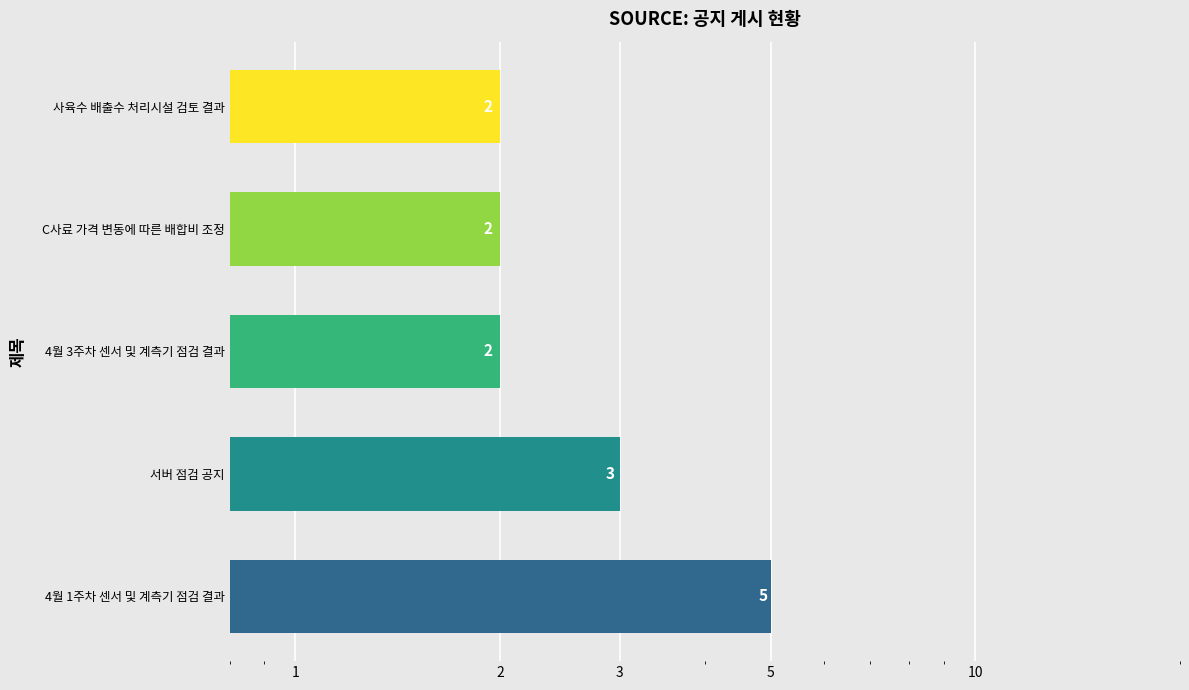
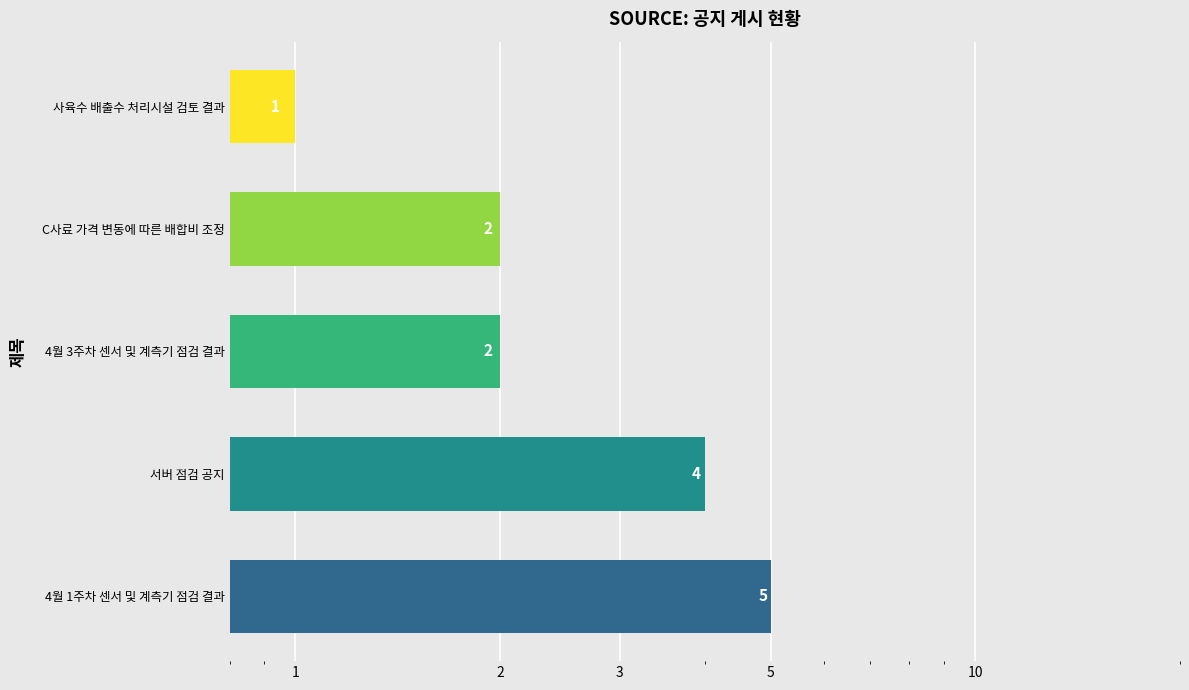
  {
-   "사육수 배출수 처리시설 검토 결과": 2,
+   "사육수 배출수 처리시설 검토 결과": 1,
    "C사료 가격 변동에 따른 배합비 조정": 2,
    "4월 3주차 센서 및 계측기 점검 결과": 2,
-   "서버 점검 공지": 3,
+   "서버 점검 공지": 4,
    "4월 1주차 센서 및 계측기 점검 결과": 5
  }
